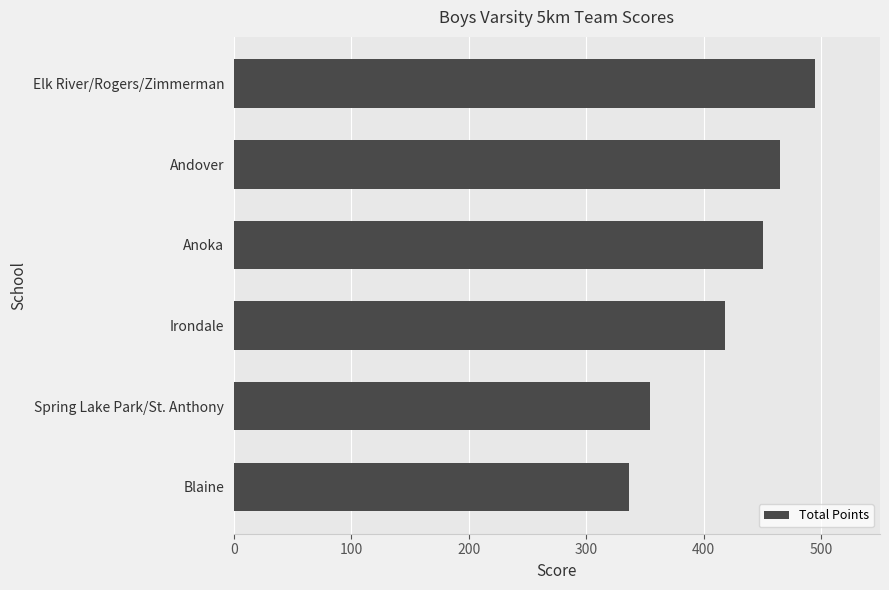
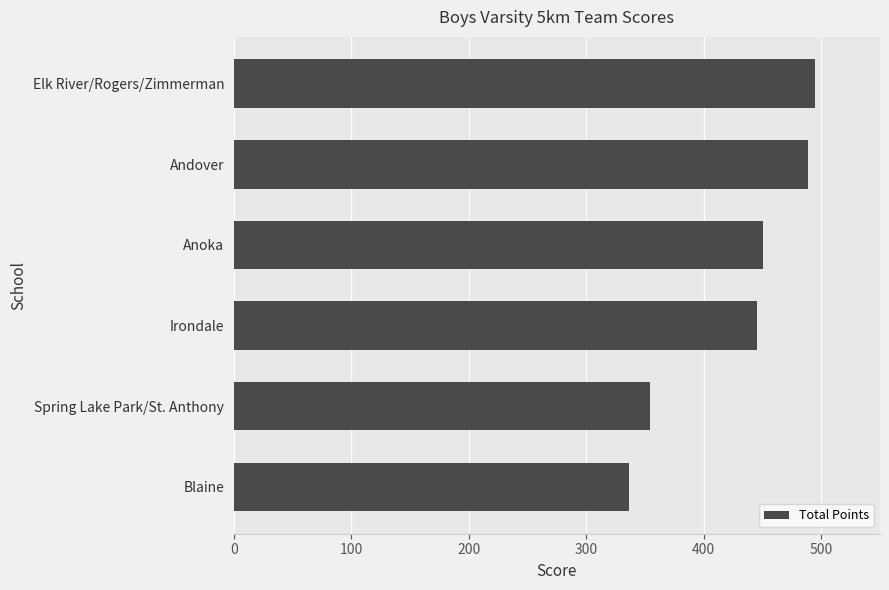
  {
    "Elk River/Rogers/Zimmerman": 495,
-   "Andover": 465,
+   "Andover": 489,
    "Anoka": 450,
-   "Irondale": 418,
+   "Irondale": 445,
    "Spring Lake Park/St. Anthony": 355,
    "Blaine": 337
  }
